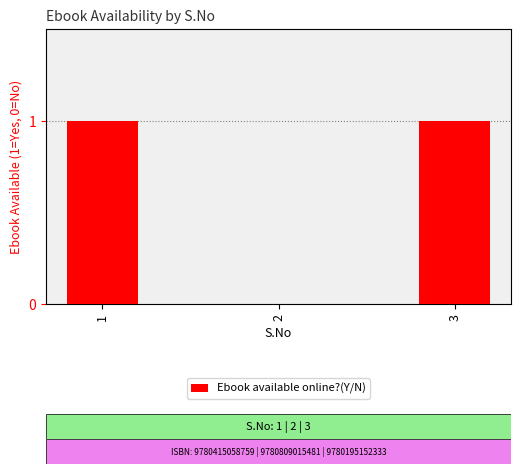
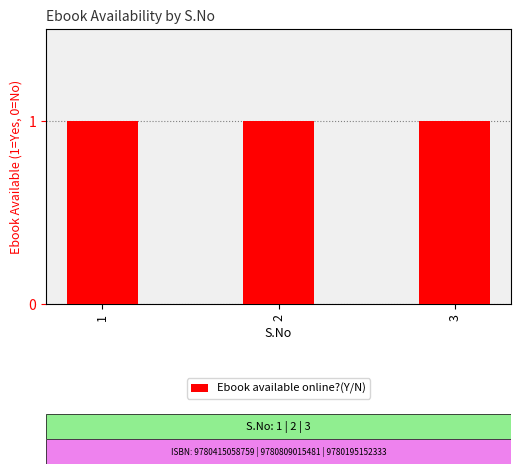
  {
    "1": 1,
-   "2": 0,
+   "2": 1,
    "3": 1
  }
